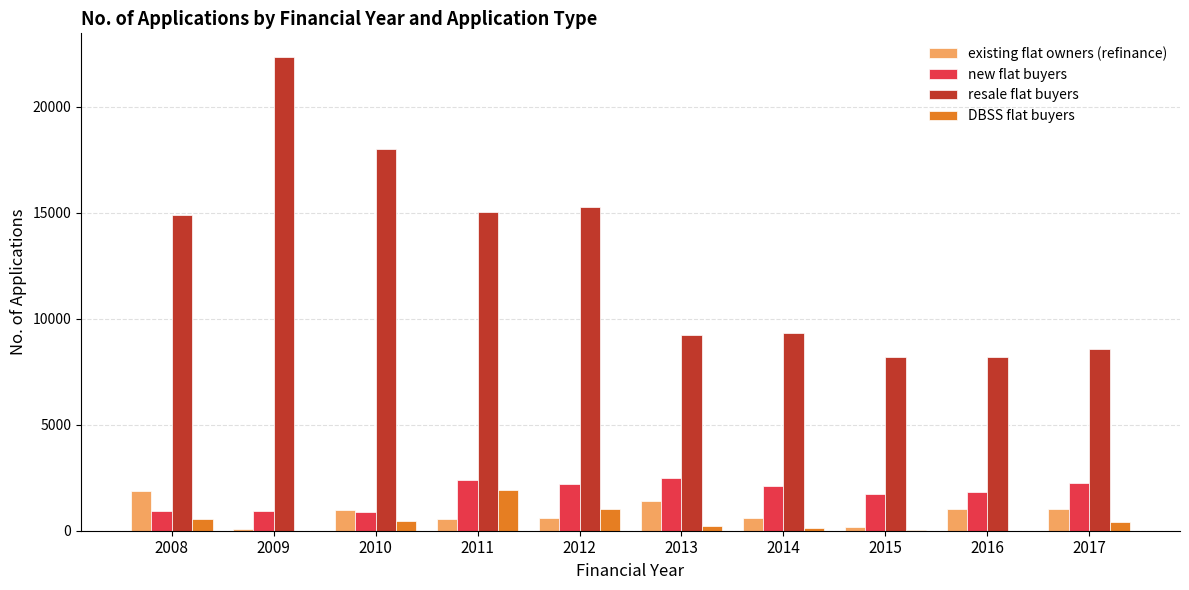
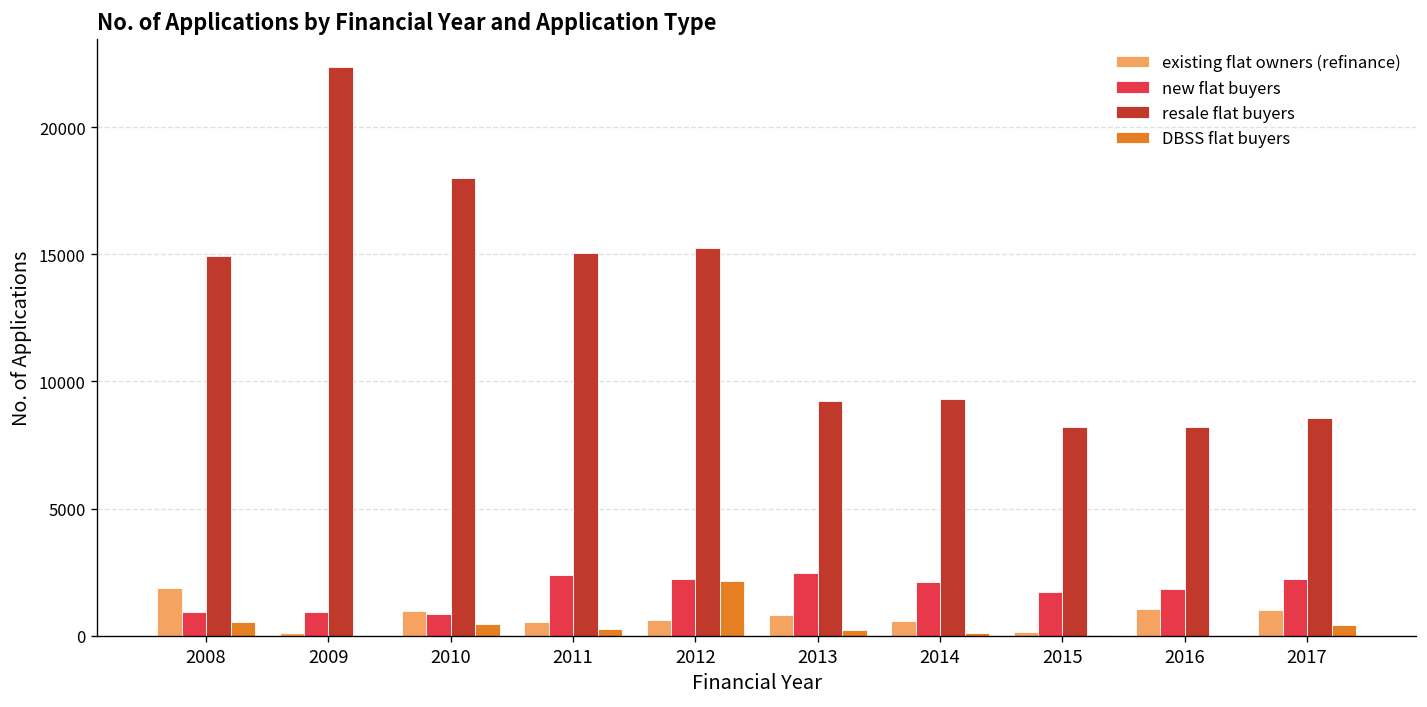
  {
    "existing flat owners (refinance)": {
      "2008": 1900,
      "2010": 1000,
      "2011": 500,
      "2012": 600,
-     "2013": 1400,
+     "2013": 800,
      "2014": 600,
      "2015": 200,
      "2016": 1000,
      "2017": 1000
    },
    "DBSS flat buyers": {
      "2008": 600,
      "2009": 0,
      "2010": 500,
-     "2011": 1900,
-     "2012": 1000,
+     "2011": 300,
+     "2012": 2200,
      "2013": 200,
      "2014": 100,
      "2017": 400
    }
  }
